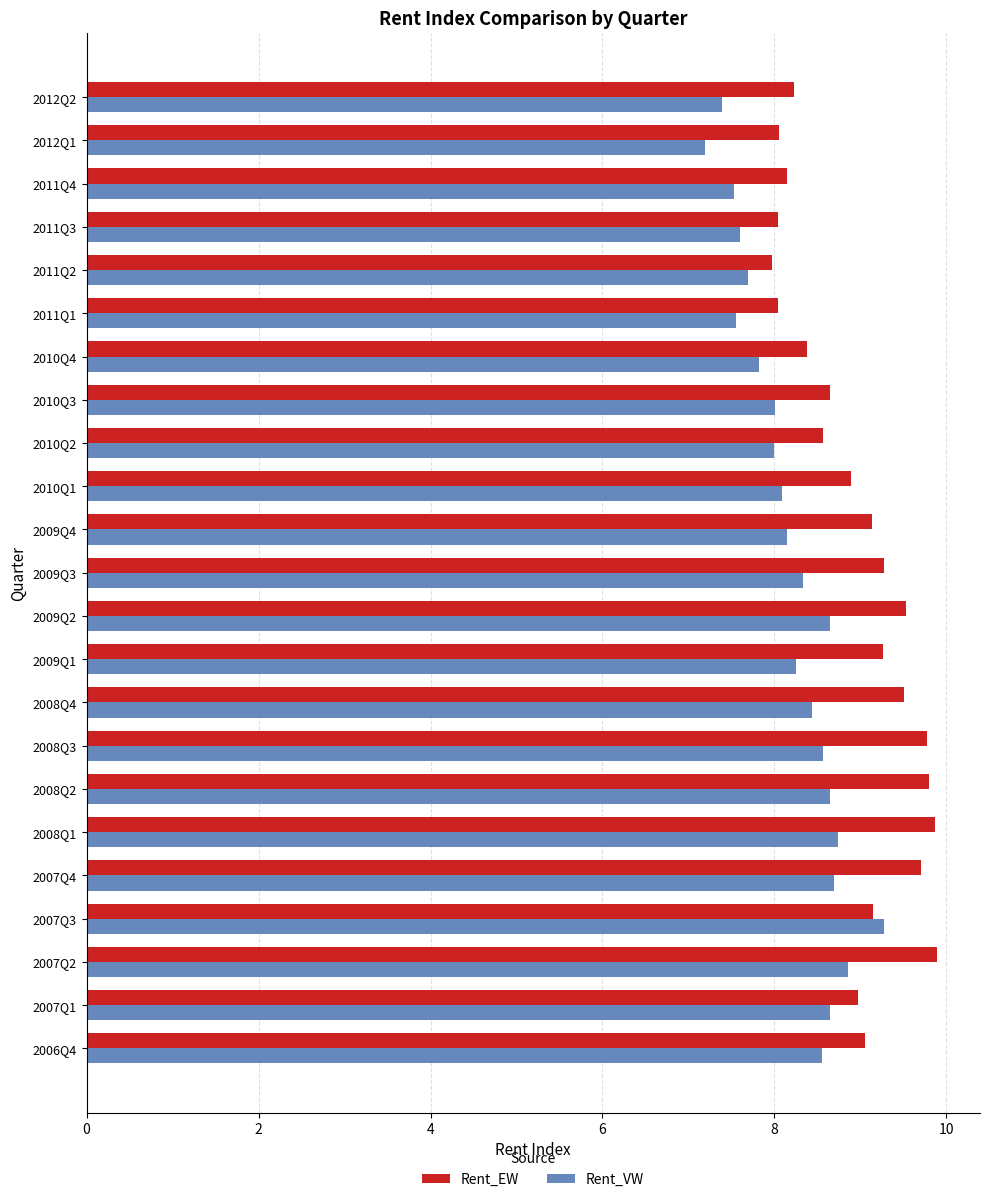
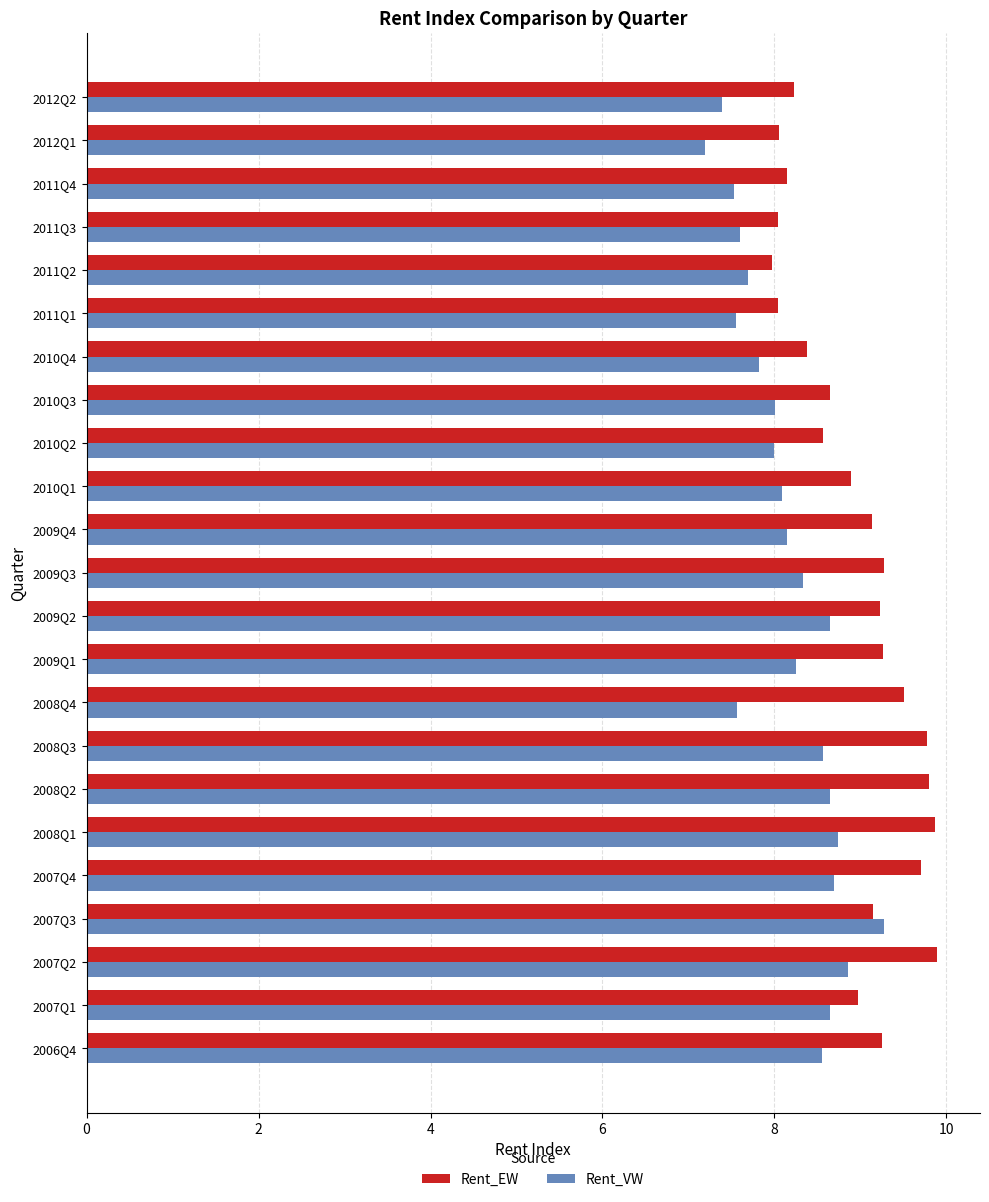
  {
    "Rent_EW": {
      "2012Q2": 8.2,
      "2012Q1": 8.1,
      "2011Q4": 8.1,
      "2011Q3": 8.0,
      "2011Q2": 8.0,
      "2011Q1": 8.0,
      "2010Q4": 8.4,
      "2010Q3": 8.6,
      "2010Q2": 8.6,
      "2010Q1": 8.9,
      "2009Q4": 9.1,
      "2009Q3": 9.3,
-     "2009Q2": 9.5,
+     "2009Q2": 9.2,
      "2009Q1": 9.3,
      "2008Q4": 9.5,
      "2008Q3": 9.8,
      "2008Q2": 9.8,
      "2008Q1": 9.9,
      "2007Q4": 9.7,
      "2007Q3": 9.1,
      "2007Q2": 9.9,
      "2007Q1": 9.0,
-     "2006Q4": 9.1
+     "2006Q4": 9.3
    },
    "Rent_VW": {
      "2012Q2": 7.4,
      "2012Q1": 7.2,
      "2011Q4": 7.5,
      "2011Q3": 7.6,
      "2011Q2": 7.7,
      "2011Q1": 7.6,
      "2010Q4": 7.8,
      "2010Q3": 8.0,
      "2010Q2": 8.0,
      "2010Q1": 8.1,
      "2009Q4": 8.1,
      "2009Q3": 8.3,
      "2009Q2": 8.6,
      "2009Q1": 8.2,
-     "2008Q4": 8.4,
+     "2008Q4": 7.6,
      "2008Q3": 8.6,
      "2008Q2": 8.7,
      "2008Q1": 8.7,
      "2007Q4": 8.7,
      "2007Q3": 9.3,
      "2007Q2": 8.9,
      "2007Q1": 8.6,
      "2006Q4": 8.5
    }
  }
